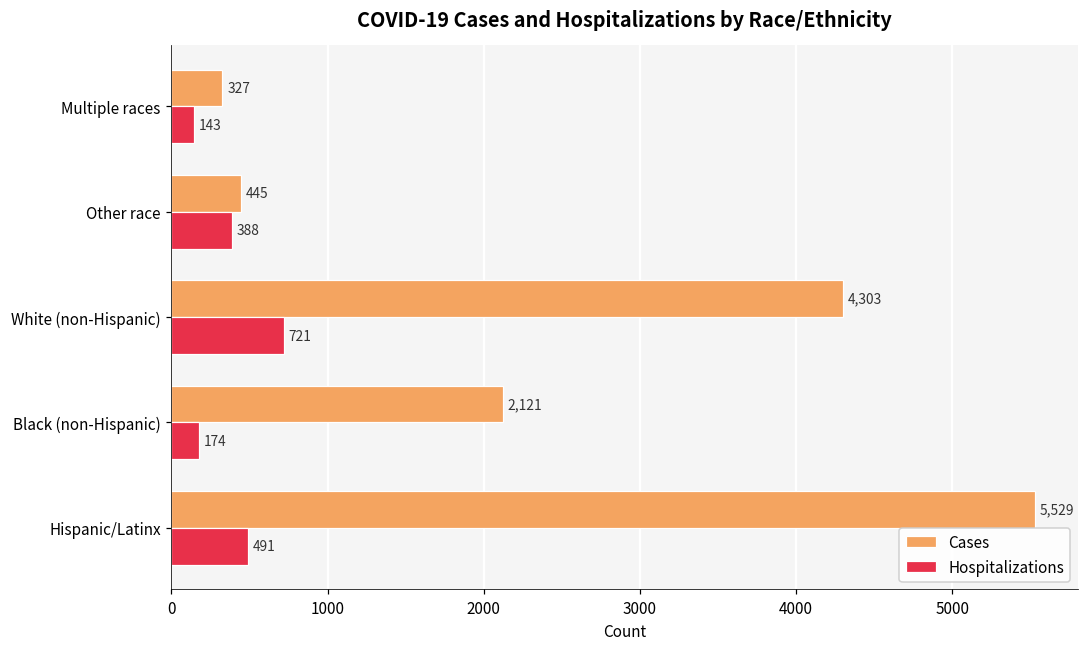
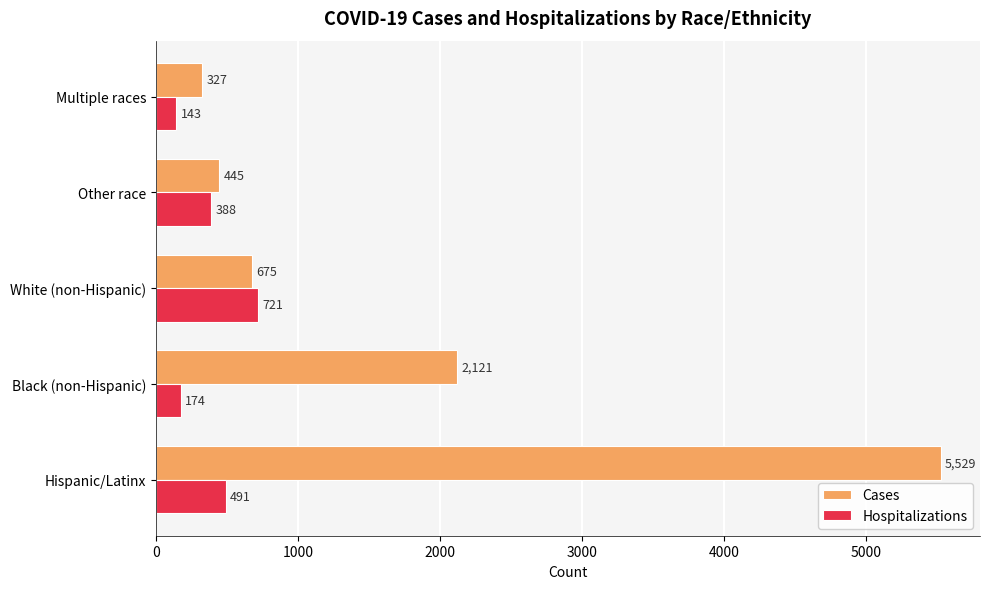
  {
    "Cases": {
      "Multiple races": "327",
      "Other race": "445",
-     "White (non-Hispanic)": "4,303",
+     "White (non-Hispanic)": "675",
      "Black (non-Hispanic)": "2,121",
      "Hispanic/Latinx": "5,529"
    },
    "Hospitalizations": {
      "Other race": "388",
      "White (non-Hispanic)": "721",
      "Black (non-Hispanic)": "174",
      "Hispanic/Latinx": "491"
    }
  }
